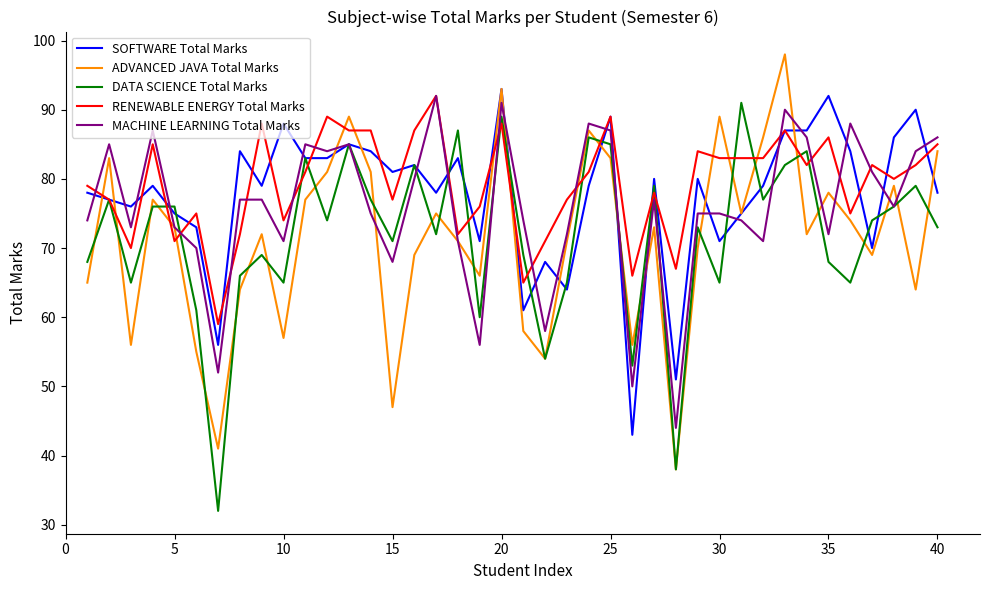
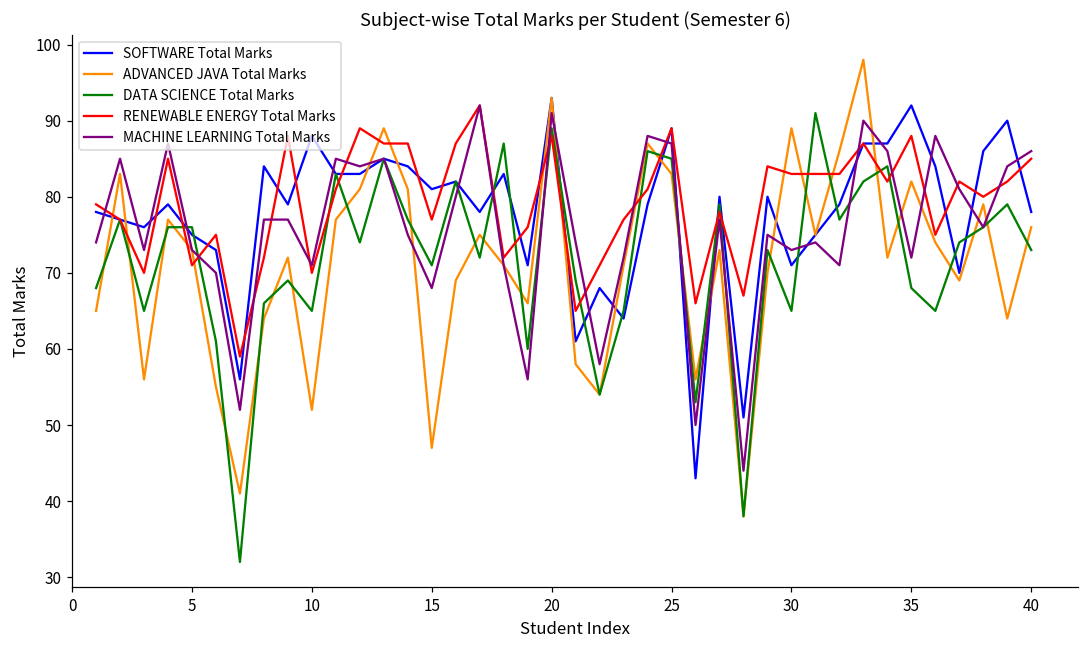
  {
    "SOFTWARE Total Marks": {
      "5": 75,
      "15": 81,
      "30": 71,
      "35": 92,
      "40": 78
    },
    "ADVANCED JAVA Total Marks": {
-     "10": 57,
+     "10": 52,
      "15": 47,
      "25": 83,
      "30": 89,
-     "35": 78,
-     "40": 84
+     "35": 82,
+     "40": 76
    },
    "DATA SCIENCE Total Marks": {
      "5": 76,
      "10": 65,
      "15": 71,
      "20": 89,
      "25": 85,
      "30": 65,
      "35": 68,
      "40": 73
    },
    "RENEWABLE ENERGY Total Marks": {
      "5": 71,
-     "10": 74,
+     "10": 70,
      "15": 77,
      "20": 88,
      "30": 83,
-     "35": 86,
+     "35": 88,
      "40": 85
    },
    "MACHINE LEARNING Total Marks": {
      "10": 71,
      "15": 68,
      "20": 91,
      "25": 87,
-     "30": 75,
+     "30": 73,
      "35": 72,
      "40": 86
    }
  }
